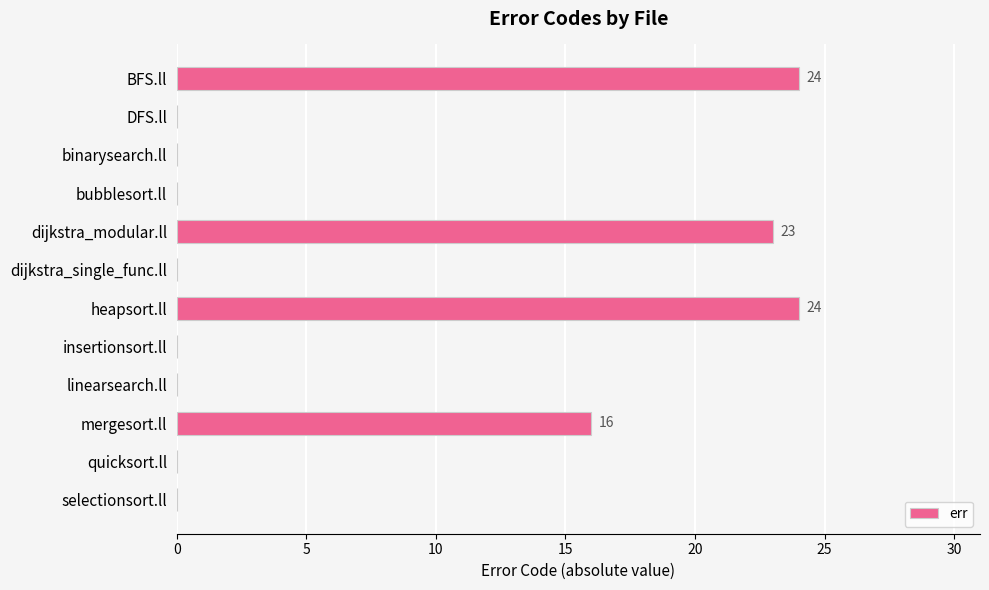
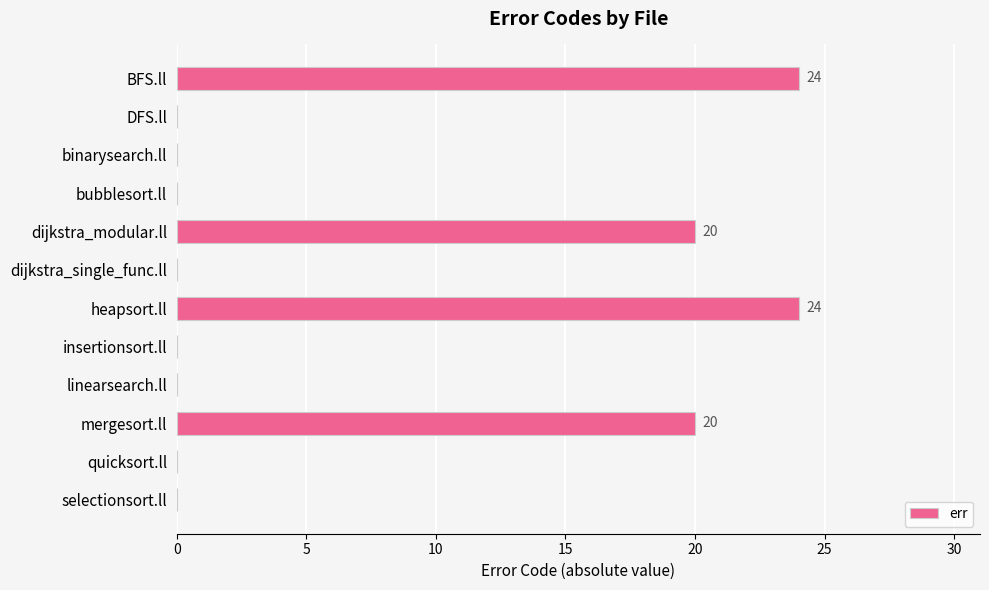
  {
    "BFS.ll": 24,
-   "dijkstra_modular.ll": 23,
+   "dijkstra_modular.ll": 20,
    "heapsort.ll": 24,
-   "mergesort.ll": 16
+   "mergesort.ll": 20
  }
